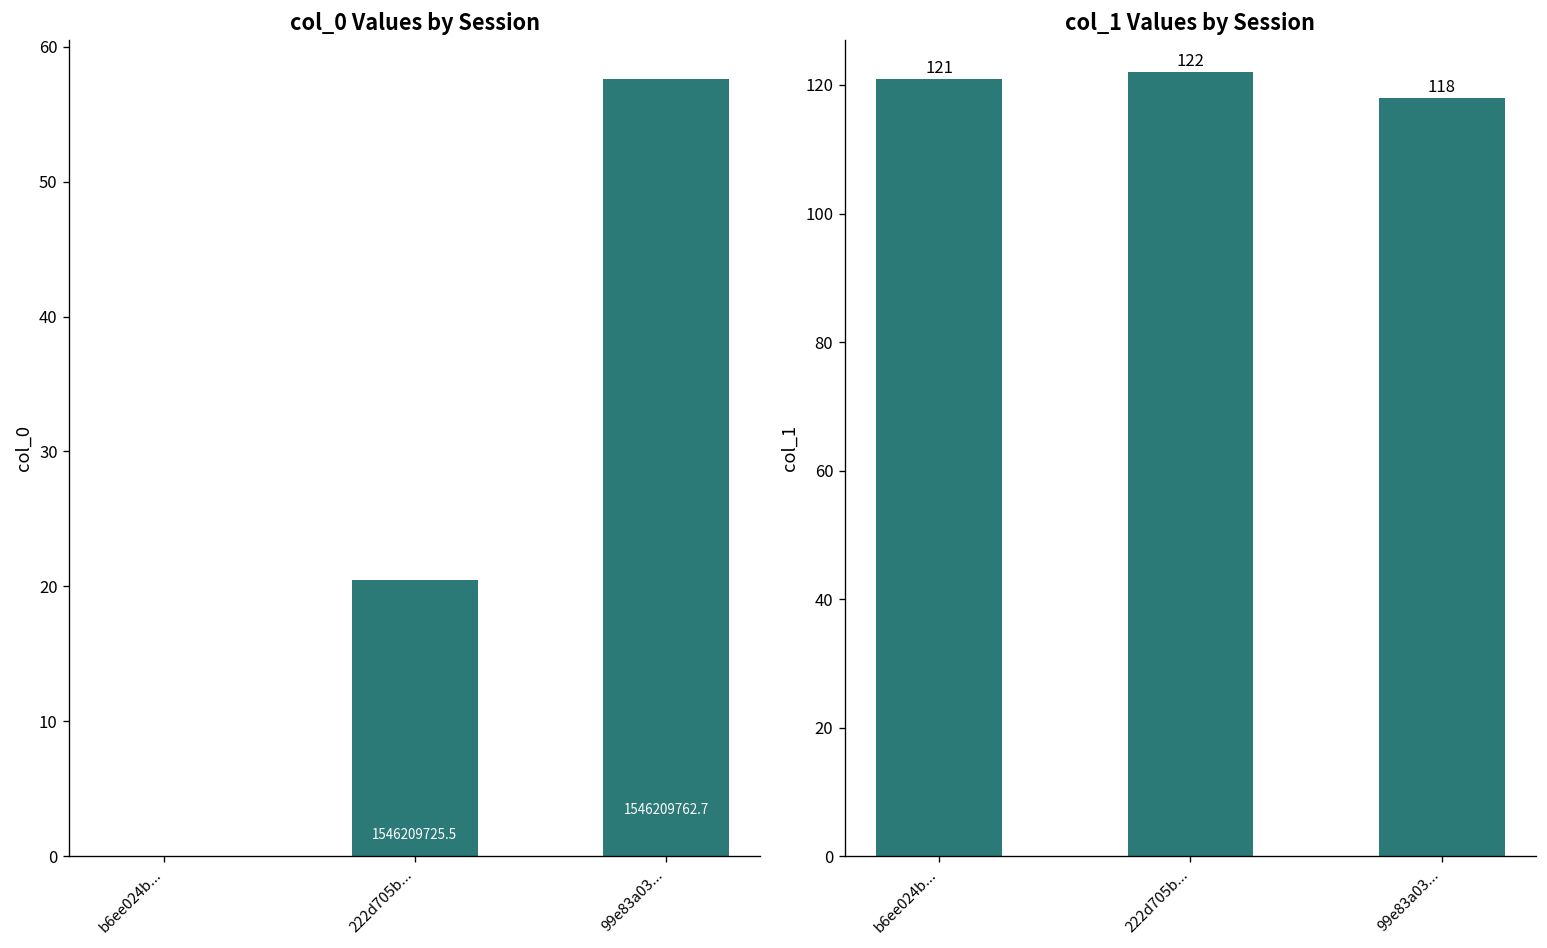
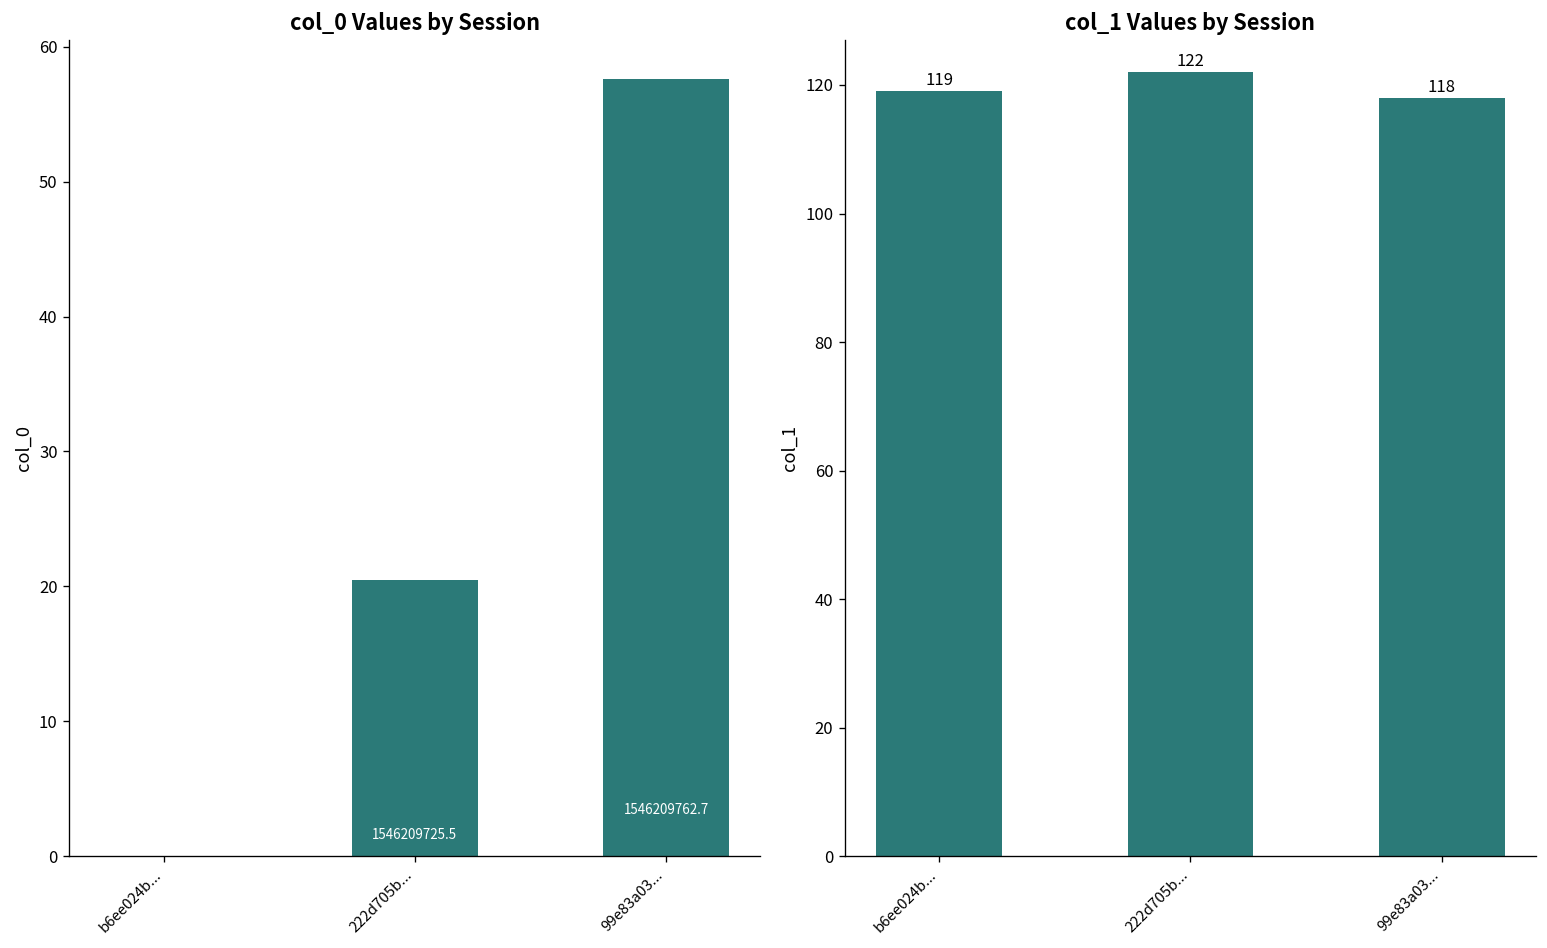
  {
    "col_0 Values by Session": {
      "b6ee024b...": 0.0
    },
    "col_1 Values by Session": {
-     "b6ee024b...": 121,
+     "b6ee024b...": 119,
      "222d705b...": 122,
      "99e83a03...": 118
    }
  }
